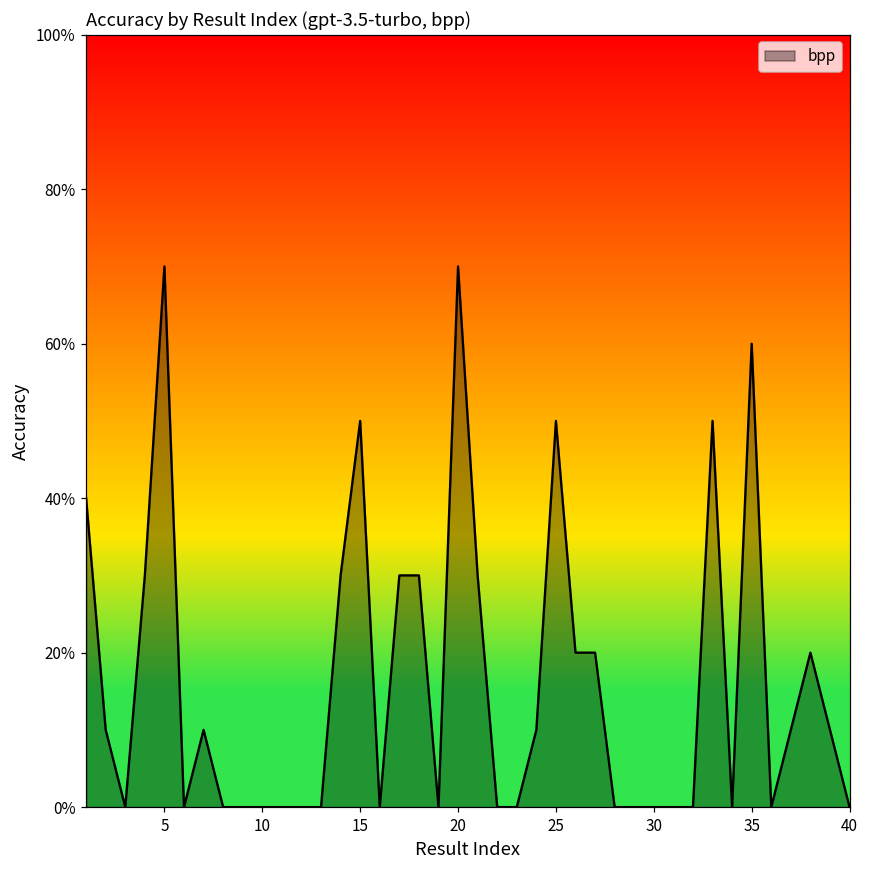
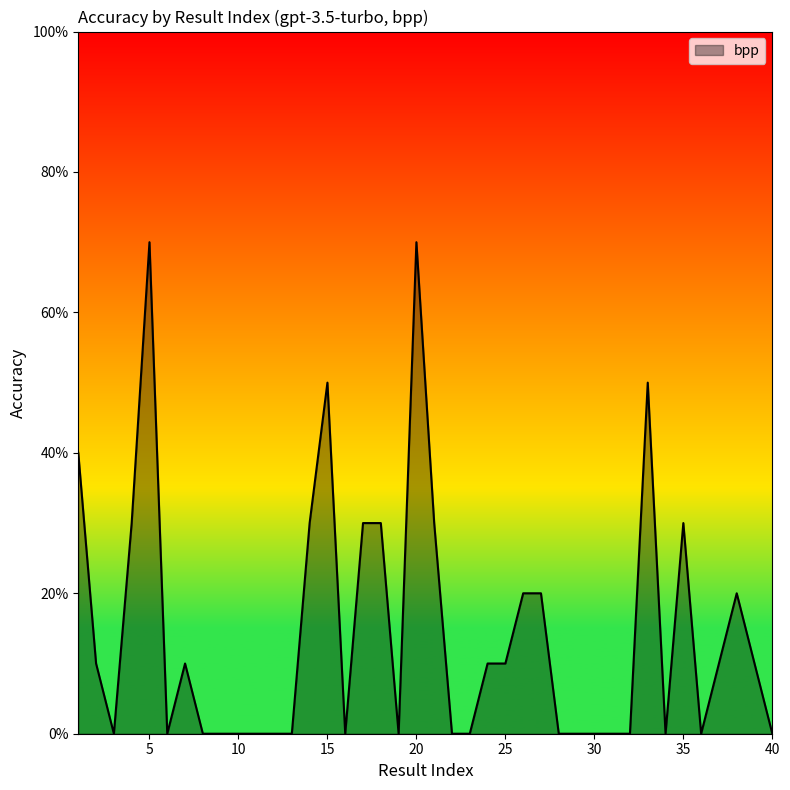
  {
    "5": "70%",
    "10": "0%",
    "15": "50%",
    "20": "70%",
-   "25": "50%",
+   "25": "10%",
    "30": "0%",
-   "35": "60%",
+   "35": "30%",
    "40": "0%"
  }
